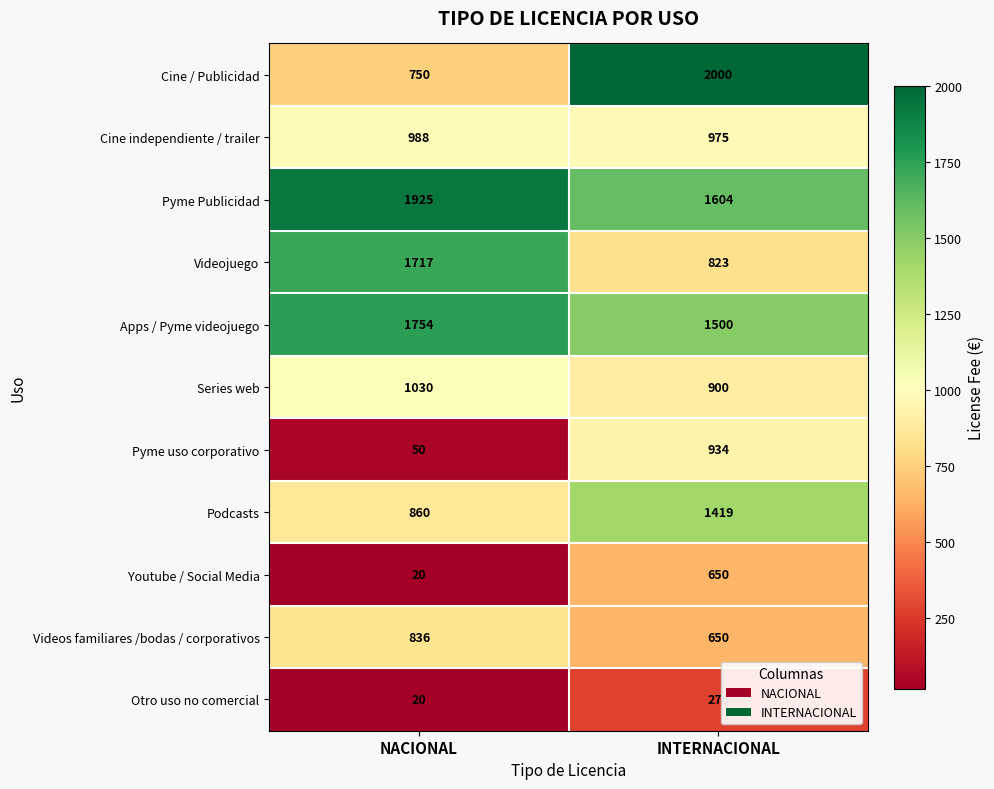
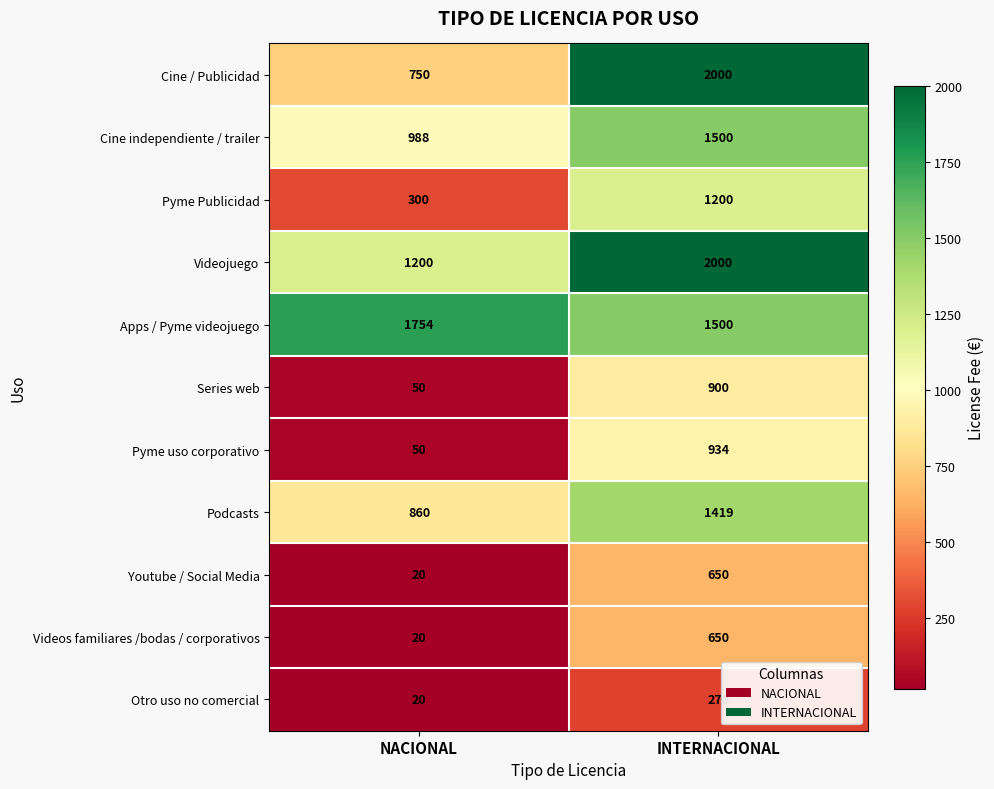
  {
    "Cine / Publicidad": {
      "NACIONAL": 750,
      "INTERNACIONAL": 2000
    },
    "Cine independiente / trailer": {
      "NACIONAL": 988,
-     "INTERNACIONAL": 975
+     "INTERNACIONAL": 1500
    },
    "Pyme Publicidad": {
-     "NACIONAL": 1925,
-     "INTERNACIONAL": 1604
+     "NACIONAL": 300,
+     "INTERNACIONAL": 1200
    },
    "Videojuego": {
-     "NACIONAL": 1717,
-     "INTERNACIONAL": 823
+     "NACIONAL": 1200,
+     "INTERNACIONAL": 2000
    },
    "Apps / Pyme videojuego": {
      "NACIONAL": 1754,
      "INTERNACIONAL": 1500
    },
    "Series web": {
-     "NACIONAL": 1030,
+     "NACIONAL": 50,
      "INTERNACIONAL": 900
    },
    "Pyme uso corporativo": {
      "NACIONAL": 50,
      "INTERNACIONAL": 934
    },
    "Podcasts": {
      "NACIONAL": 860,
      "INTERNACIONAL": 1419
    },
    "Youtube / Social Media": {
      "NACIONAL": 20,
      "INTERNACIONAL": 650
    },
    "Videos familiares /bodas / corporativos": {
-     "NACIONAL": 836,
+     "NACIONAL": 20,
      "INTERNACIONAL": 650
    },
    "Otro uso no comercial": {
      "NACIONAL": 20
    }
  }
